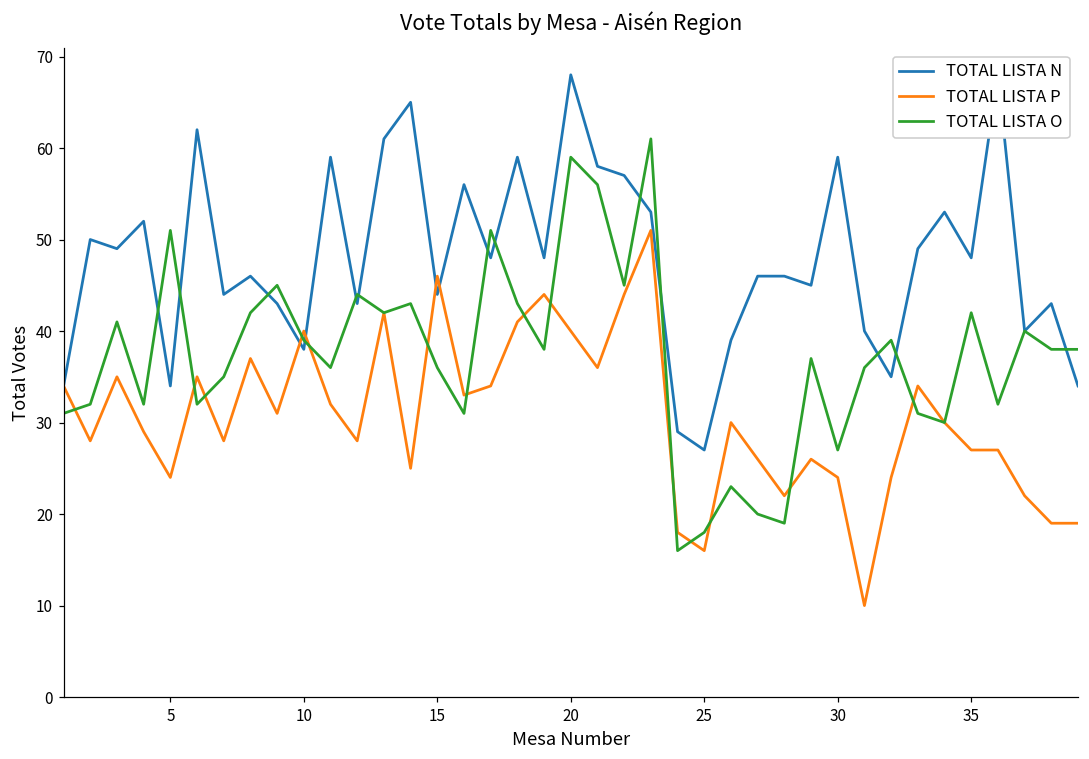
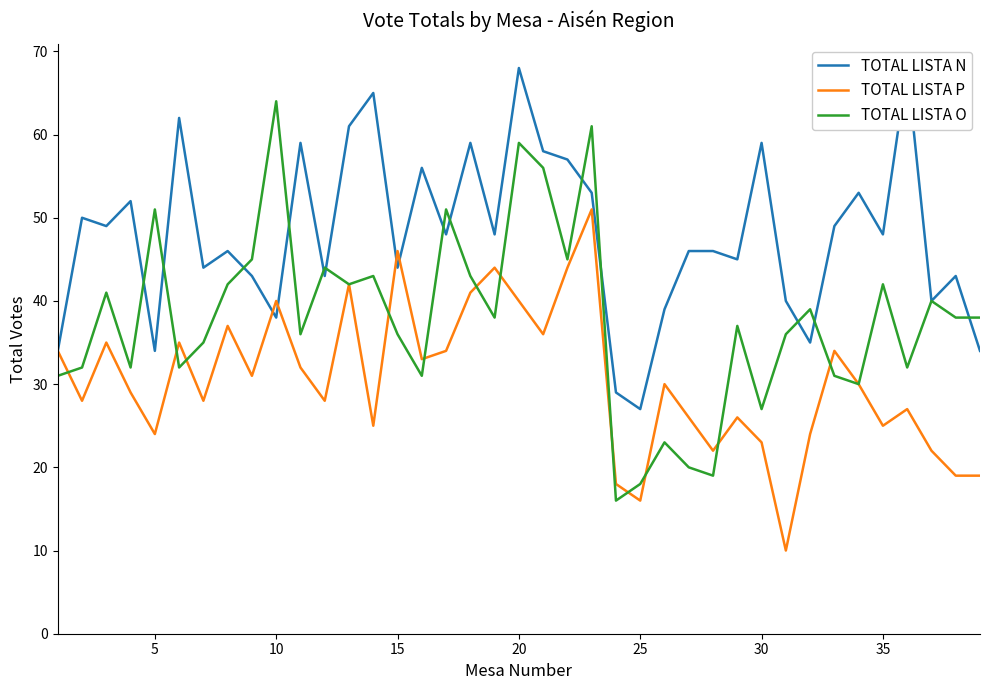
  {
    "TOTAL LISTA N": {
      "5": 34,
      "10": 38,
      "15": 44,
      "20": 68,
      "25": 27,
      "30": 59,
      "35": 48
    },
    "TOTAL LISTA P": {
      "5": 24,
      "10": 40,
      "15": 46,
      "20": 40,
      "25": 16,
-     "30": 24,
-     "35": 27
+     "30": 23,
+     "35": 25
    },
    "TOTAL LISTA O": {
      "5": 51,
-     "10": 39,
+     "10": 64,
      "15": 36,
      "20": 59,
      "25": 18,
      "30": 27,
      "35": 42
    }
  }
